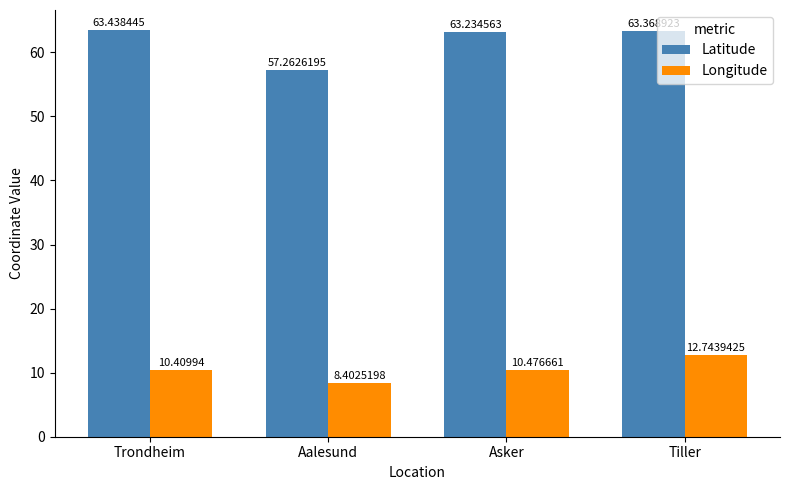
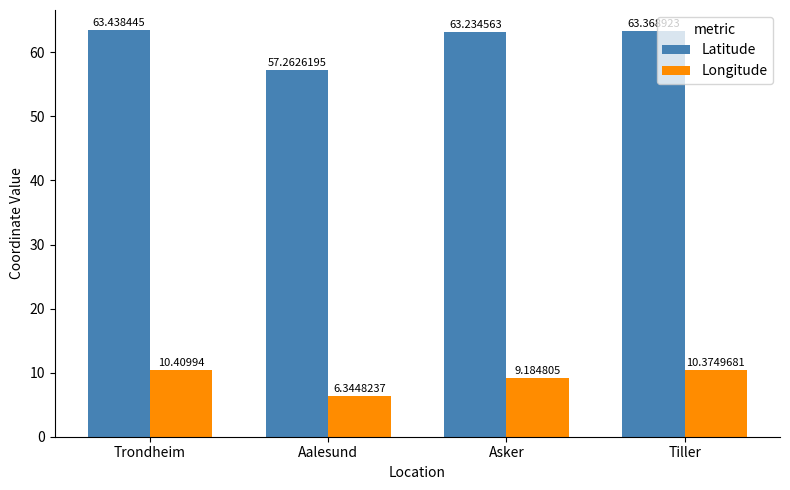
  {
    "Latitude": {
      "Trondheim": 63.438445,
      "Aalesund": 57.2626195,
      "Asker": 63.234563
    },
    "Longitude": {
      "Trondheim": 10.40994,
-     "Aalesund": 8.4025198,
-     "Asker": 10.476661,
-     "Tiller": 12.7439425
+     "Aalesund": 6.3448237,
+     "Asker": 9.184805,
+     "Tiller": 10.3749681
    }
  }
